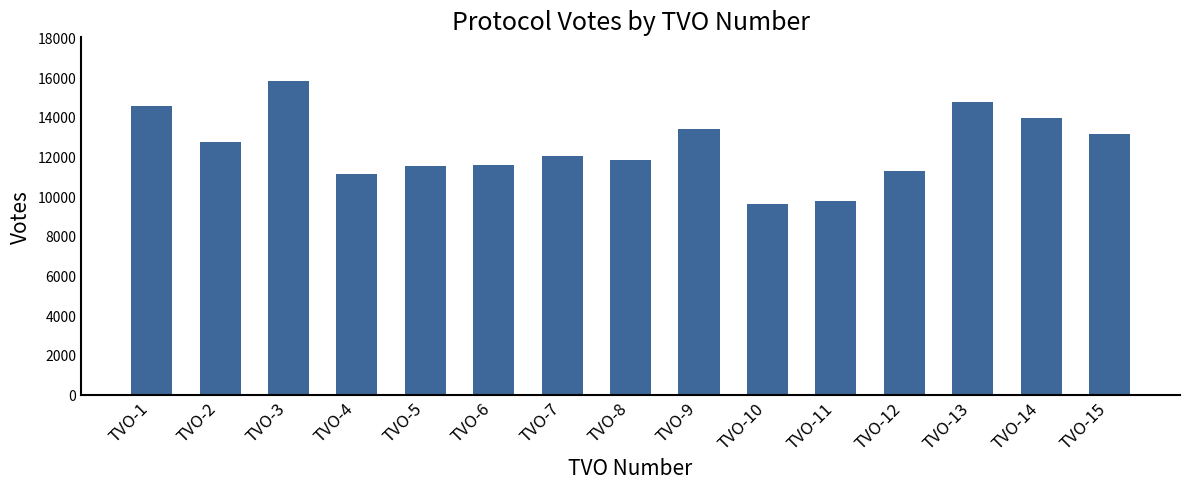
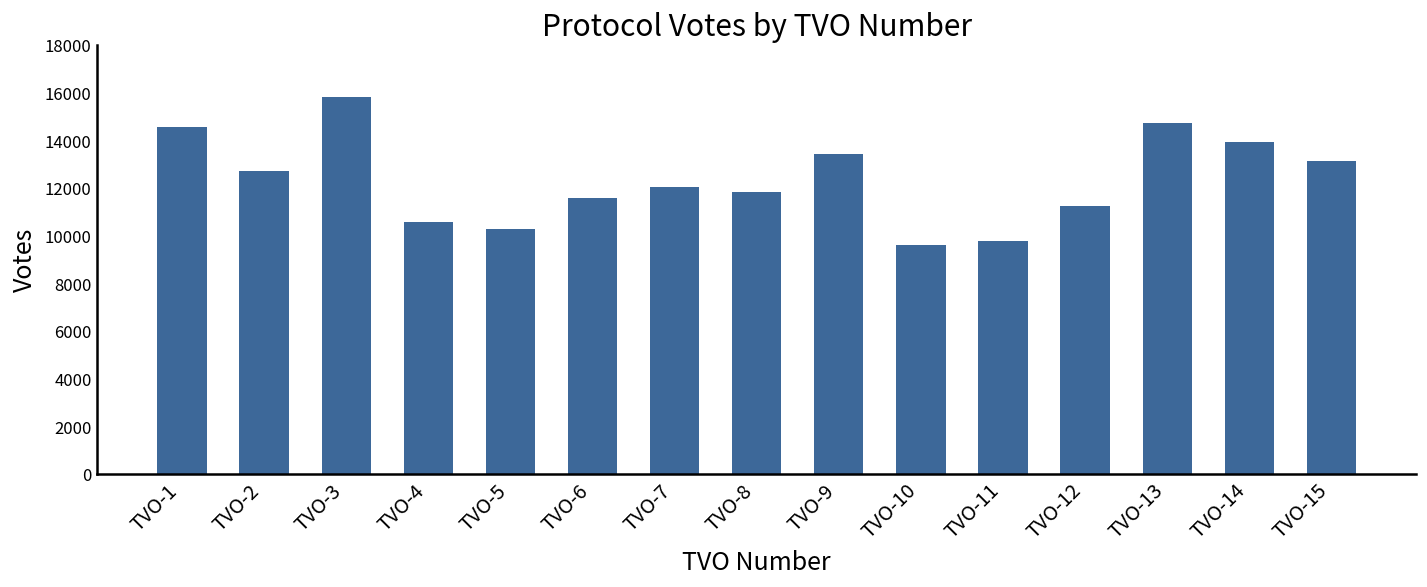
  {
    "TVO-1": 14600,
    "TVO-2": 12700,
    "TVO-3": 15800,
-   "TVO-4": 11100,
-   "TVO-5": 11500,
+   "TVO-4": 10600,
+   "TVO-5": 10300,
    "TVO-6": 11600,
    "TVO-7": 12000,
    "TVO-8": 11800,
    "TVO-9": 13400,
    "TVO-10": 9600,
    "TVO-11": 9800,
    "TVO-12": 11300,
    "TVO-13": 14700,
    "TVO-14": 13900,
    "TVO-15": 13100
  }
